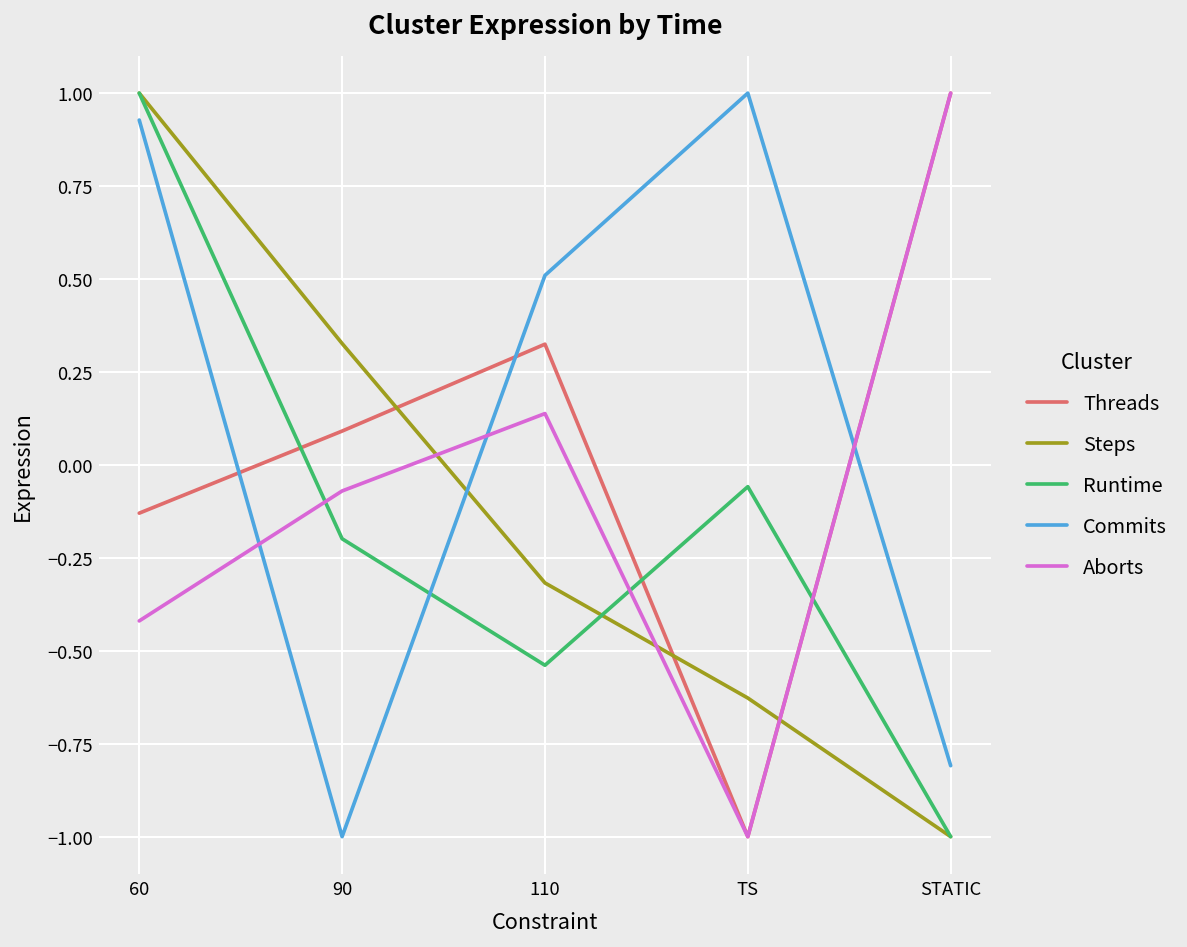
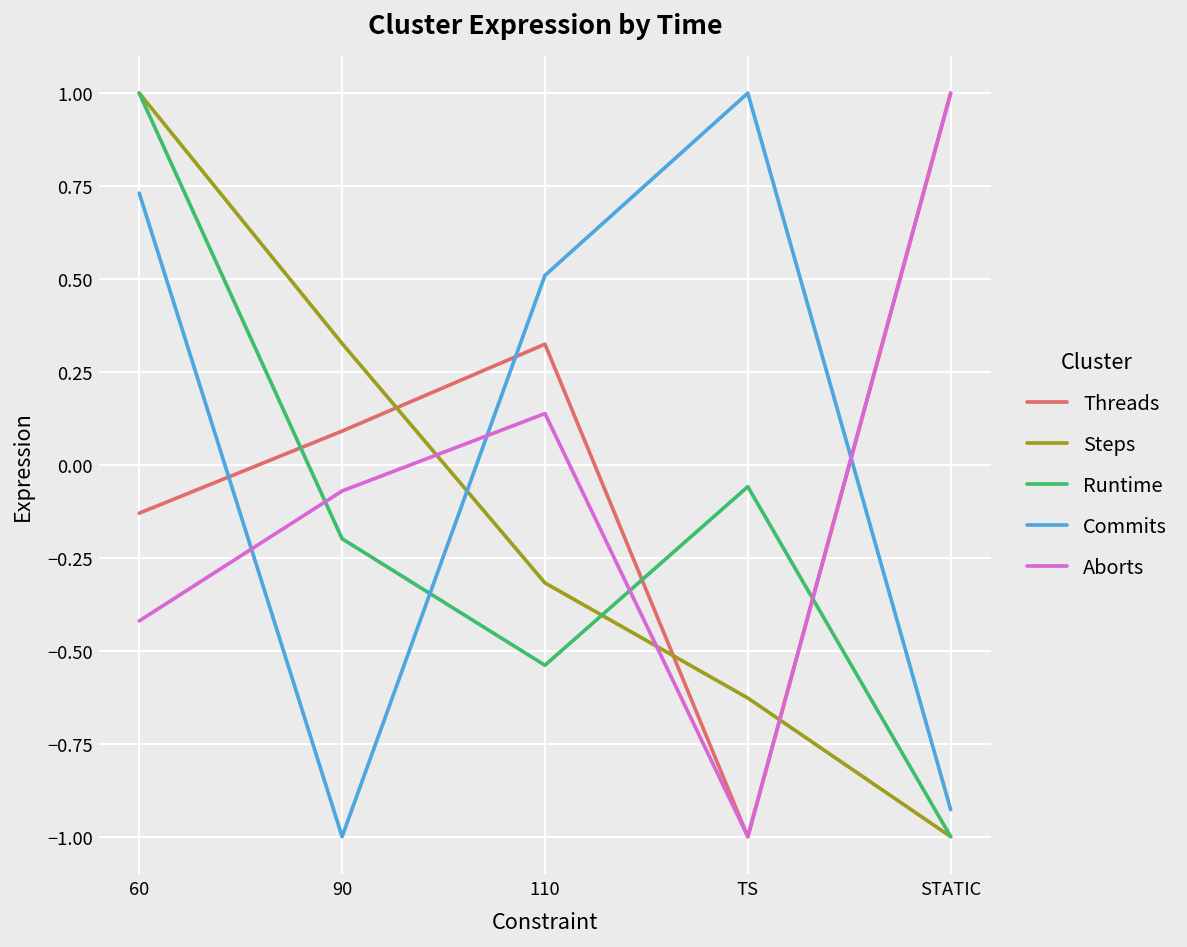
  {
    "Threads": {
      "60": -0.13,
      "90": 0.09,
      "110": 0.32
    },
    "Steps": {
      "90": 0.33,
      "110": -0.32,
      "TS": -0.63
    },
    "Runtime": {
      "90": -0.20,
      "110": -0.54,
      "TS": -0.06
    },
    "Commits": {
-     "60": 0.93,
+     "60": 0.73,
      "90": -1.00,
      "110": 0.51,
      "TS": 1.00,
-     "STATIC": -0.81
+     "STATIC": -0.93
    },
    "Aborts": {
      "60": -0.42,
      "90": -0.07,
      "110": 0.14
    }
  }
